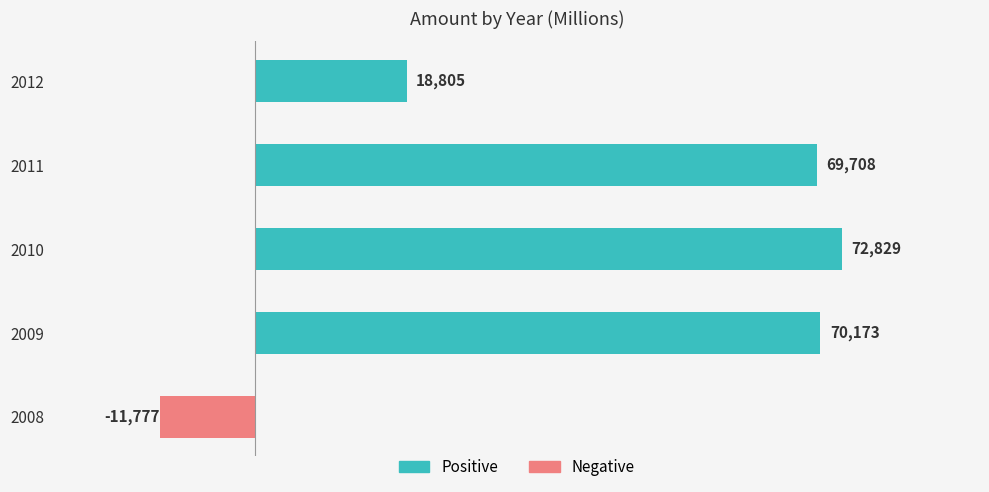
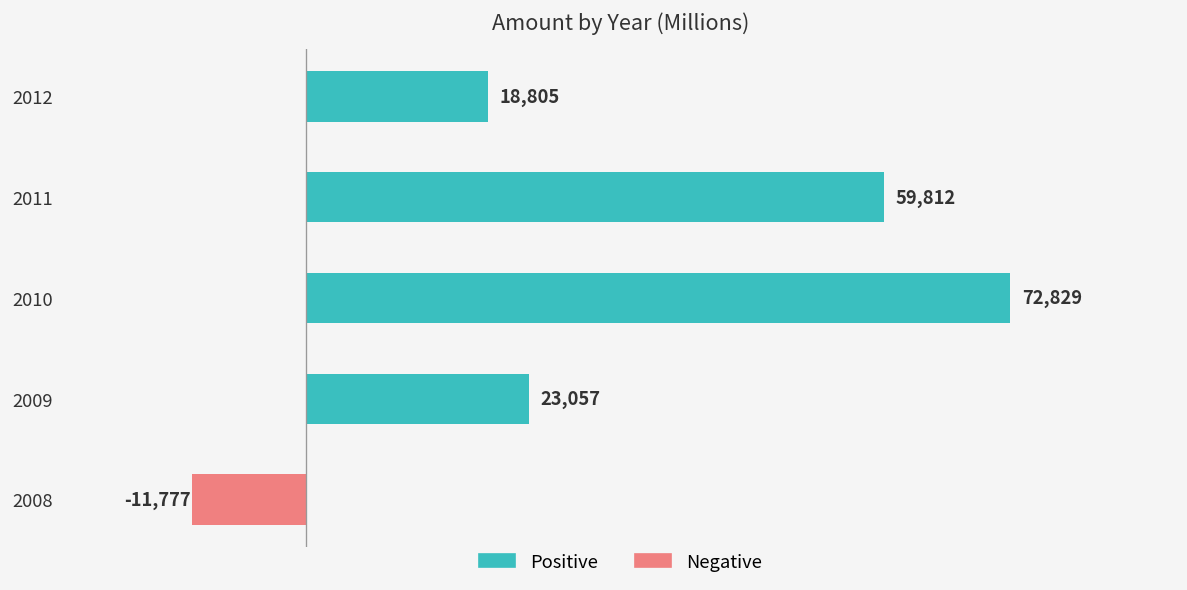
  {
    "Positive": {
      "2012": "18,805",
-     "2011": "69,708",
+     "2011": "59,812",
      "2010": "72,829",
-     "2009": "70,173"
+     "2009": "23,057"
    },
    "Negative": {
      "2008": "-11,777"
    }
  }
